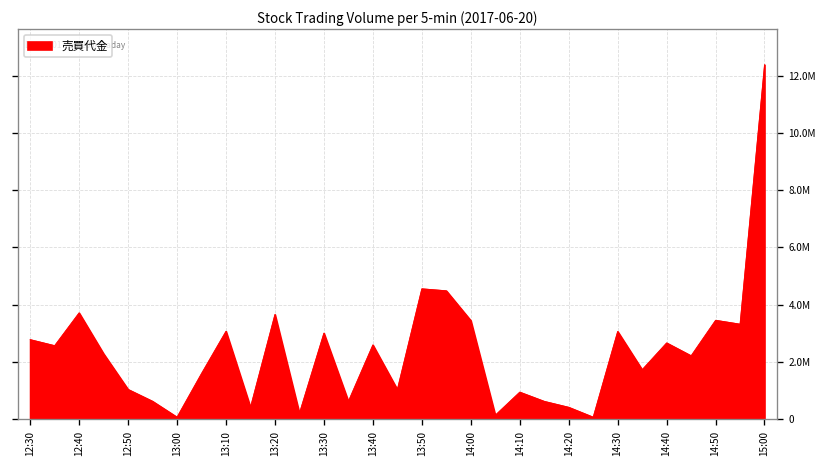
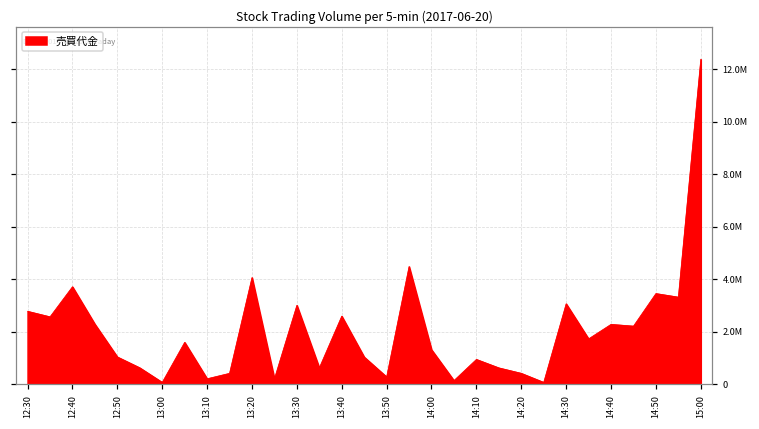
  {
    "12:30": 2800000,
    "12:40": 3700000,
    "12:50": 1000000,
    "13:00": 100000,
-   "13:10": 3100000,
-   "13:20": 3700000,
+   "13:10": 200000,
+   "13:20": 4100000,
    "13:30": 3000000,
    "13:40": 2600000,
-   "13:50": 4600000,
-   "14:00": 3400000,
+   "13:50": 300000,
+   "14:00": 1300000,
    "14:10": 900000,
    "14:20": 400000,
    "14:30": 3100000,
-   "14:40": 2700000,
+   "14:40": 2300000,
    "14:50": 3500000,
    "15:00": 12400000
  }
